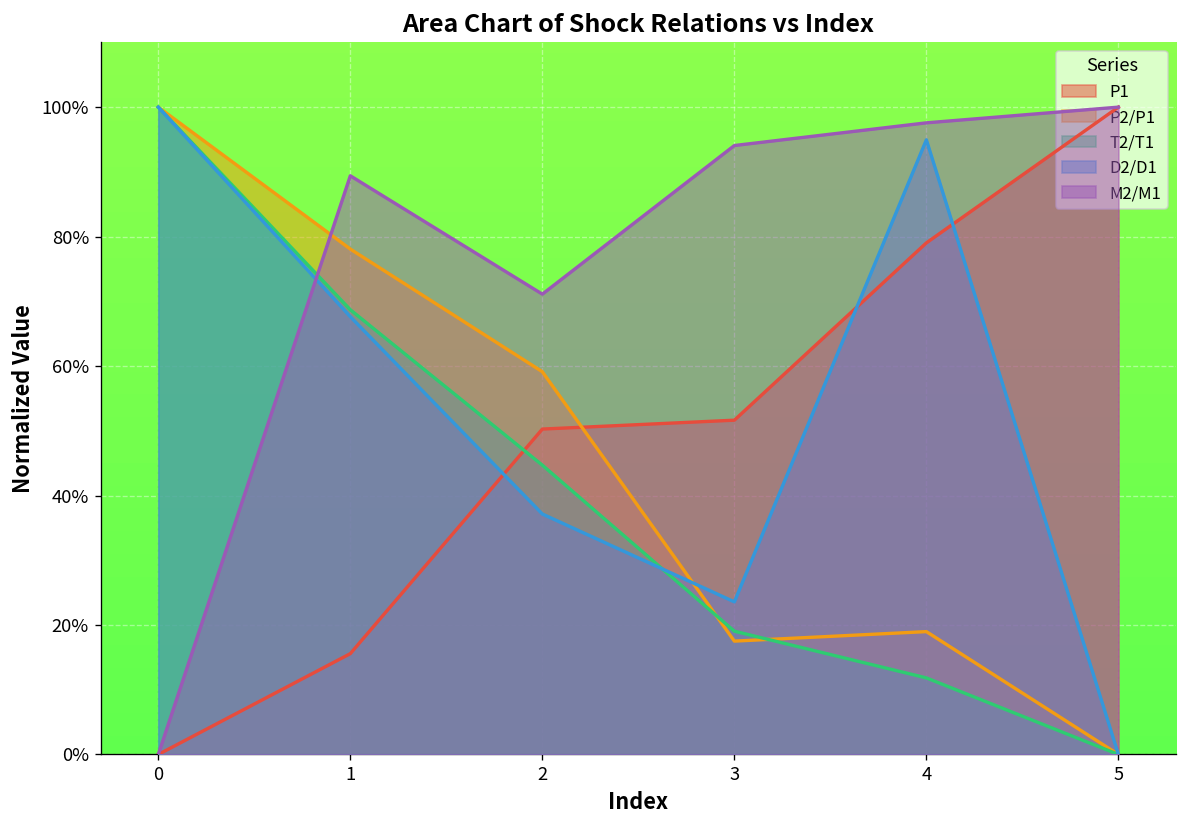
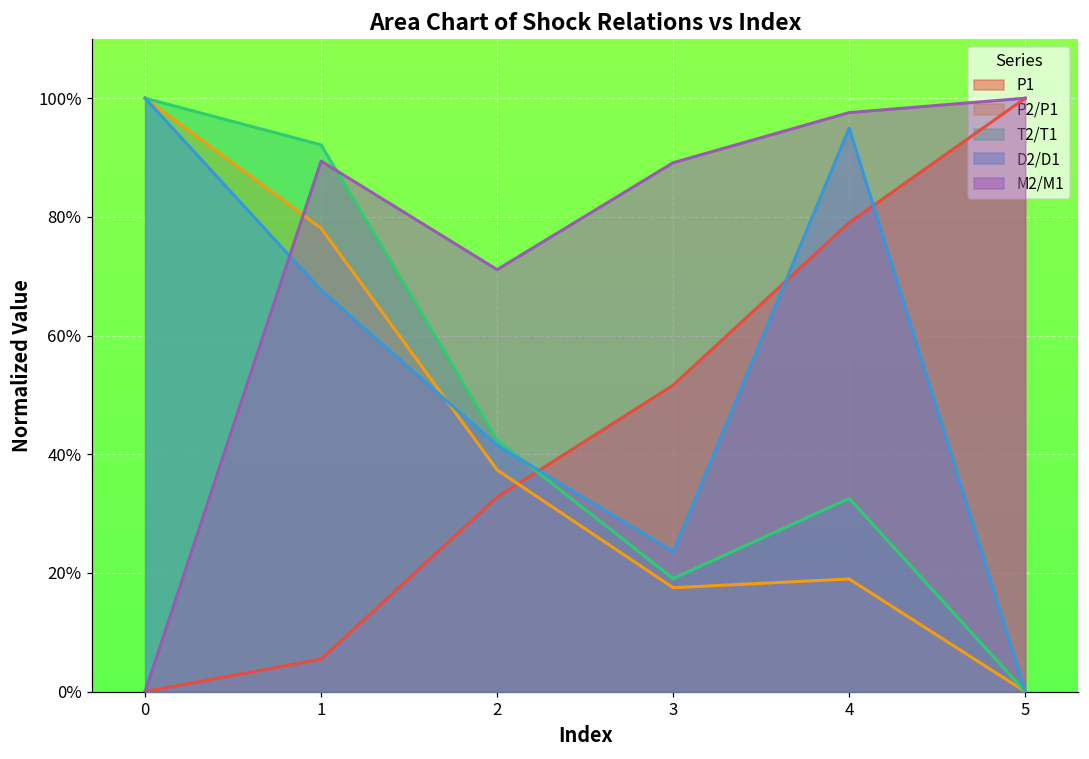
  {
    "P1": {
-     "1": "16%",
-     "2": "50%",
+     "1": "5%",
+     "2": "33%",
      "3": "52%",
      "4": "79%"
    },
    "P2/P1": {
      "1": "78%",
-     "2": "59%",
+     "2": "37%",
      "3": "18%",
      "4": "19%"
    },
    "T2/T1": {
-     "1": "69%",
-     "2": "45%",
+     "1": "92%",
+     "2": "42%",
      "3": "19%",
-     "4": "12%"
+     "4": "33%"
    },
    "D2/D1": {
      "1": "68%",
-     "2": "37%",
+     "2": "42%",
      "3": "24%",
      "4": "95%"
    },
    "M2/M1": {
      "1": "89%",
      "2": "71%",
-     "3": "94%",
+     "3": "89%",
      "4": "98%"
    }
  }
